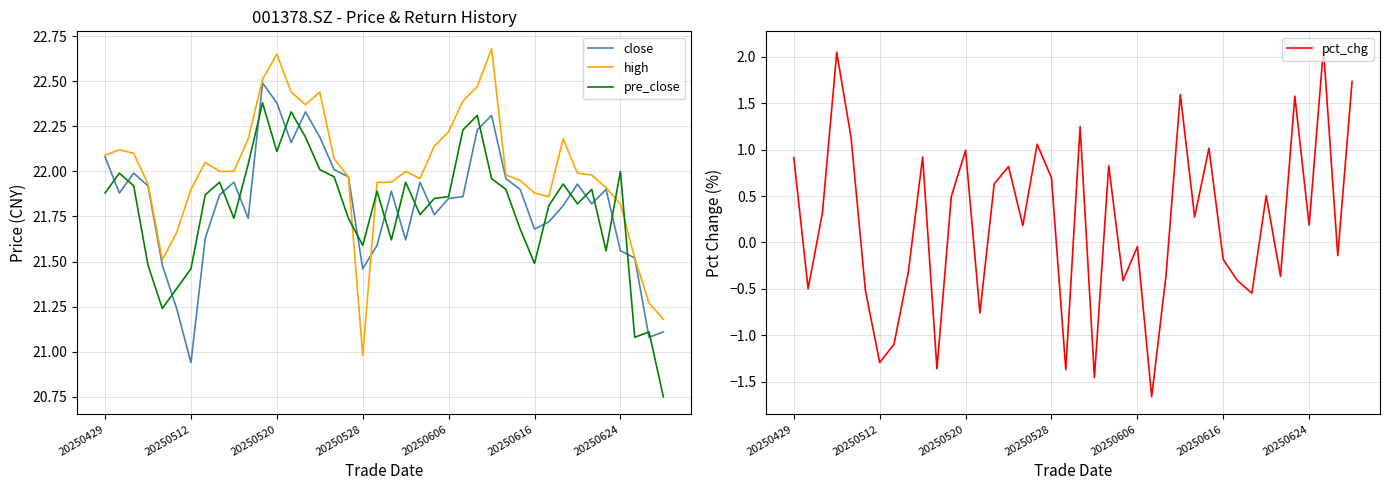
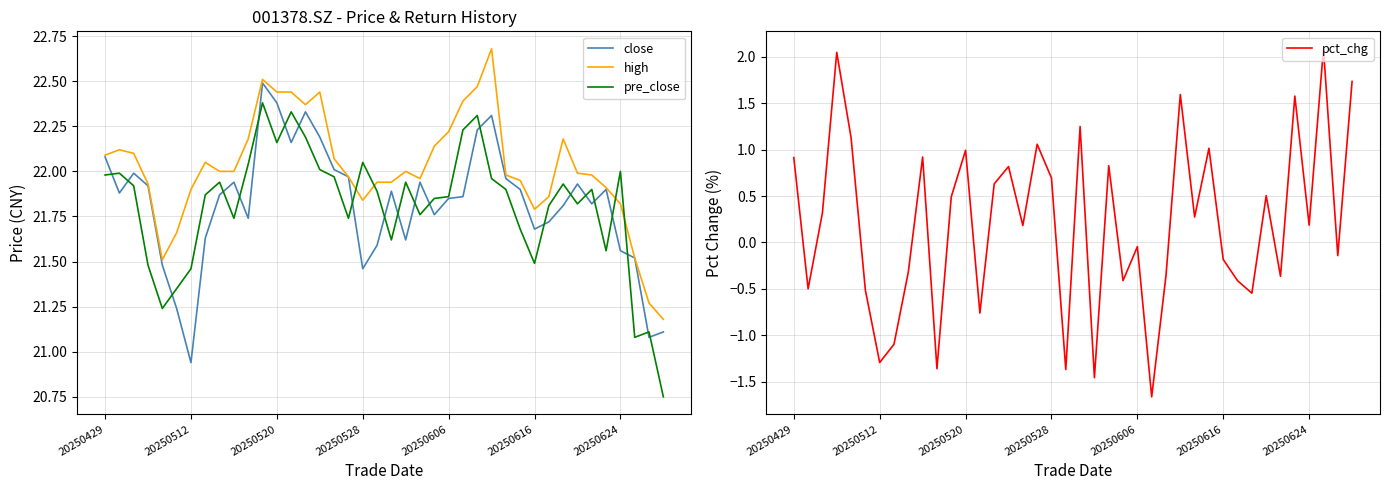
  {
    "001378.SZ - Price & Return History": {
      "close": {
        "20250512": 20.94,
        "20250520": 22.38,
        "20250528": 21.46,
        "20250616": 21.68,
        "20250624": 21.56
      },
      "high": {
        "20250512": 21.90,
-       "20250520": 22.65,
-       "20250528": 20.98,
+       "20250520": 22.44,
+       "20250528": 21.84,
        "20250606": 22.22,
-       "20250616": 21.88,
+       "20250616": 21.79,
        "20250624": 21.82
      },
      "pre_close": {
-       "20250429": 21.88,
+       "20250429": 21.98,
        "20250512": 21.46,
-       "20250520": 22.11,
-       "20250528": 21.59,
+       "20250520": 22.16,
+       "20250528": 22.05,
        "20250616": 21.49,
        "20250624": 22.00
      }
    }
  }
